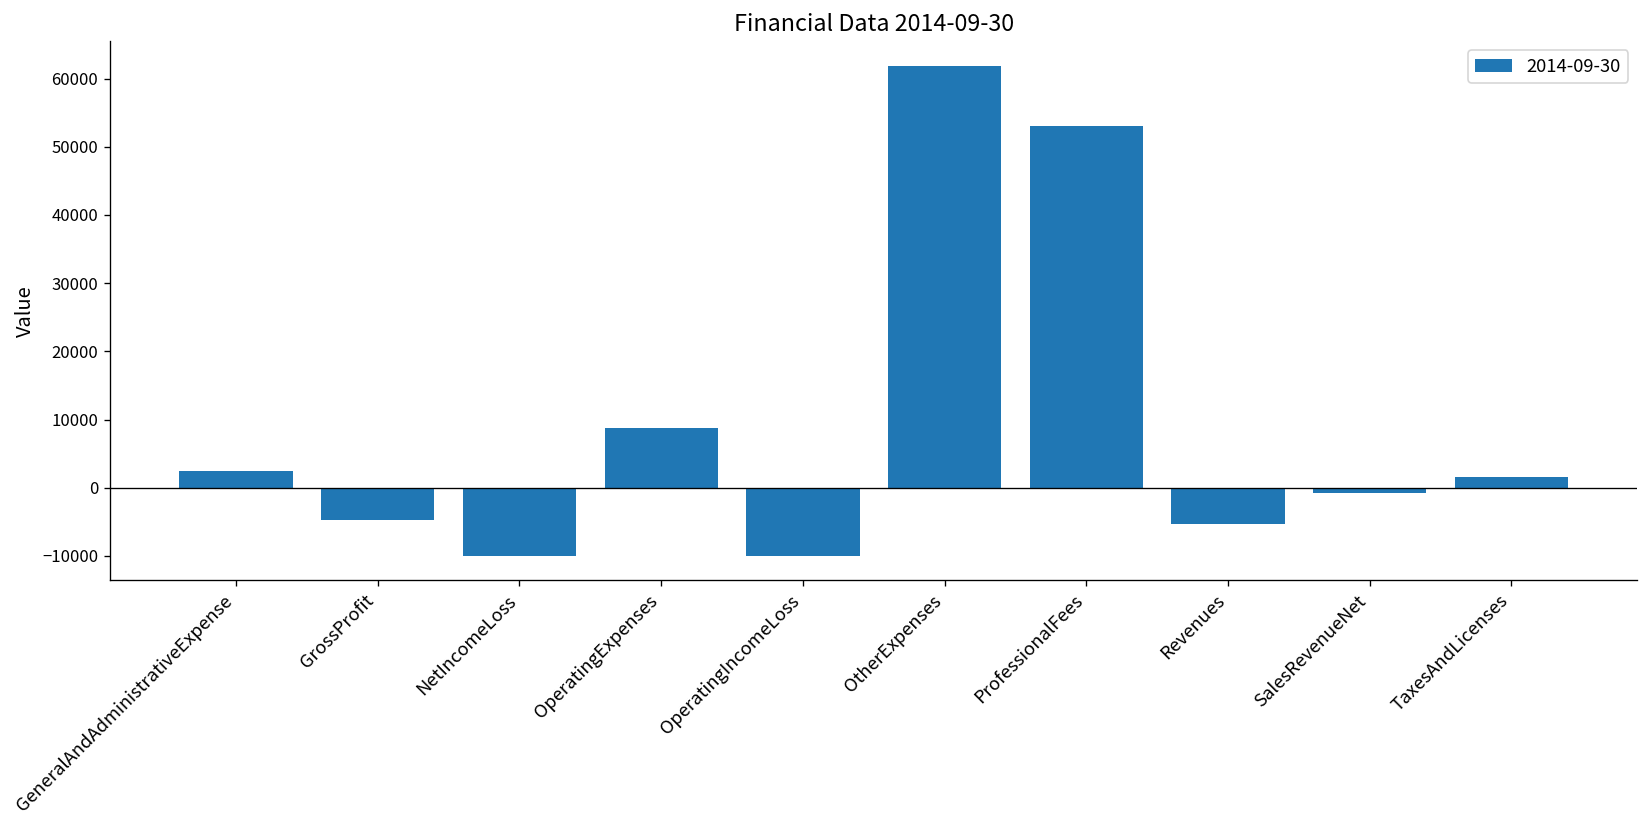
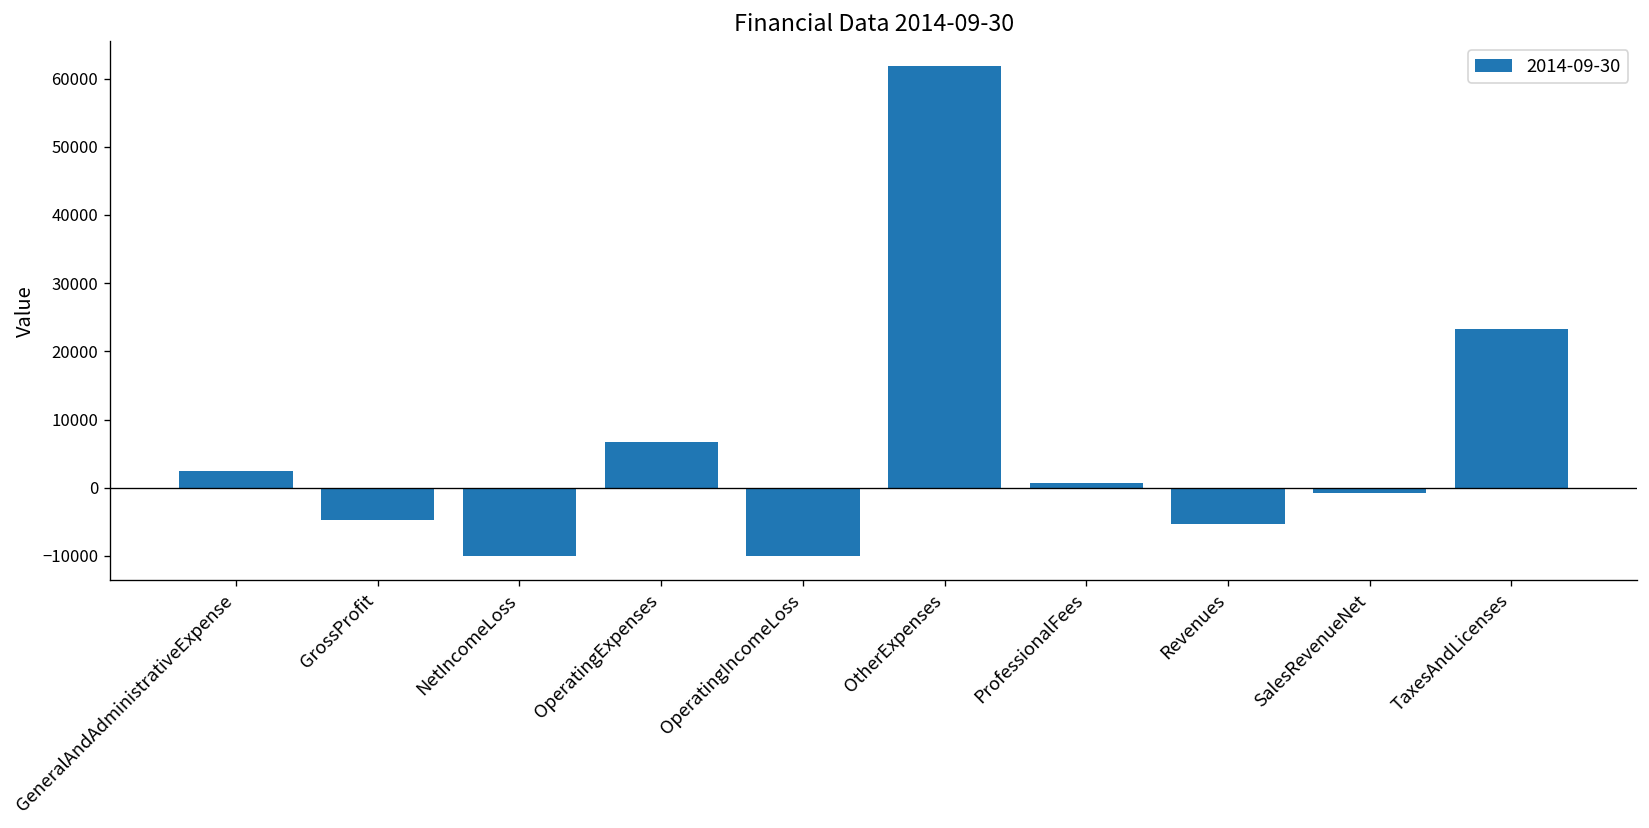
  {
    "GeneralAndAdministrativeExpense": 3000,
    "GrossProfit": -5000,
    "NetIncomeLoss": -10000,
-   "OperatingExpenses": 9000,
+   "OperatingExpenses": 7000,
    "OperatingIncomeLoss": -10000,
    "OtherExpenses": 62000,
-   "ProfessionalFees": 53000,
+   "ProfessionalFees": 1000,
    "Revenues": -5000,
    "SalesRevenueNet": -1000,
-   "TaxesAndLicenses": 2000
+   "TaxesAndLicenses": 23000
  }
